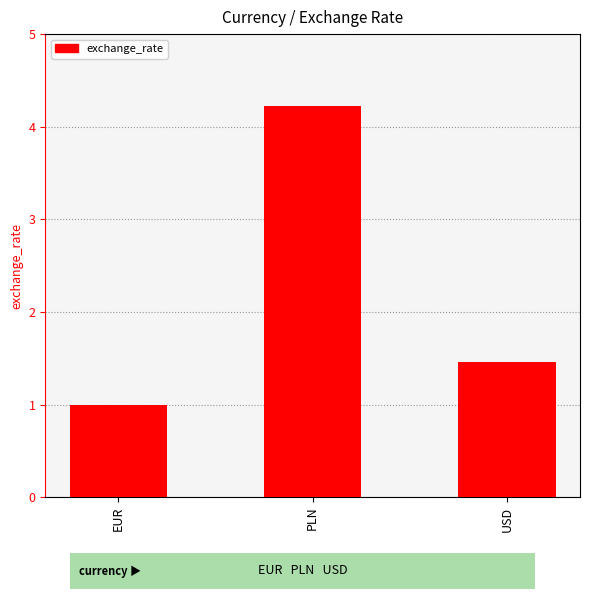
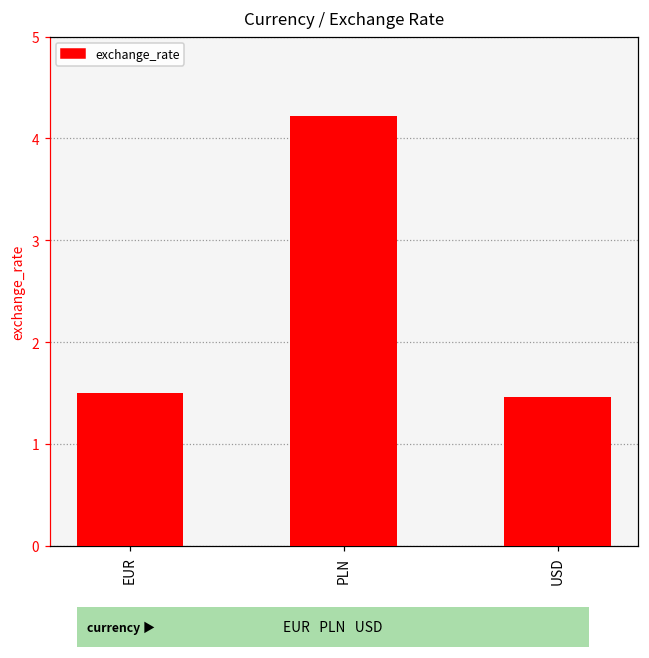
  {
-   "EUR": 1.0,
+   "EUR": 1.5,
    "PLN": 4.2,
    "USD": 1.5
  }
